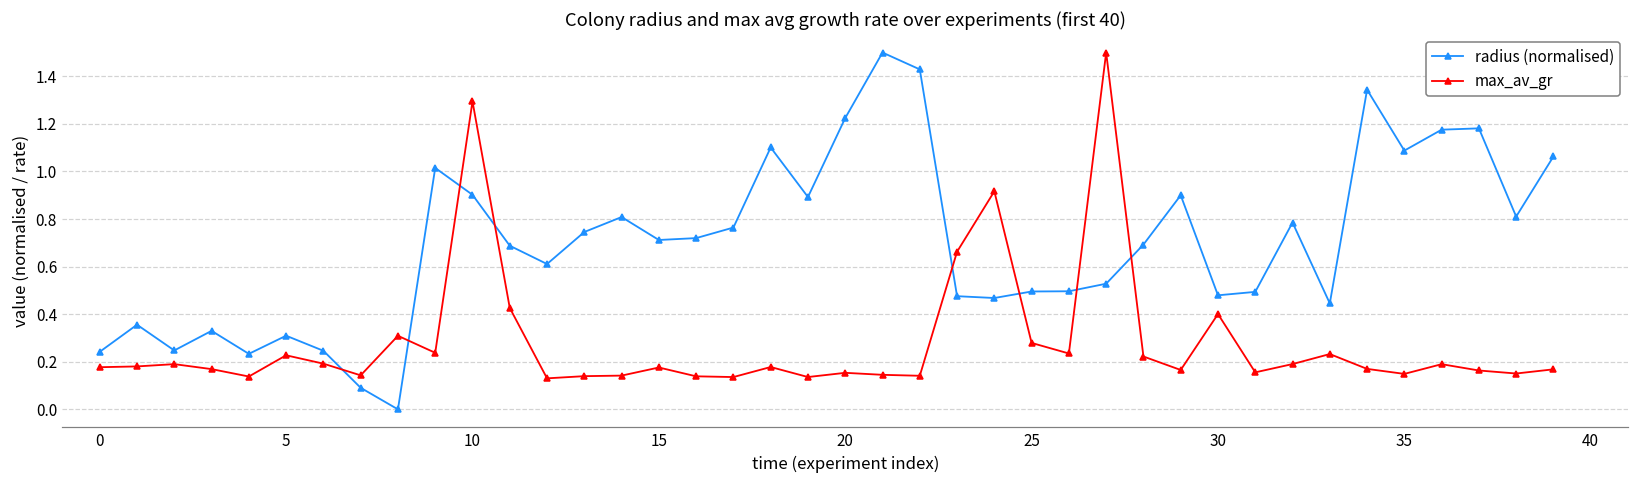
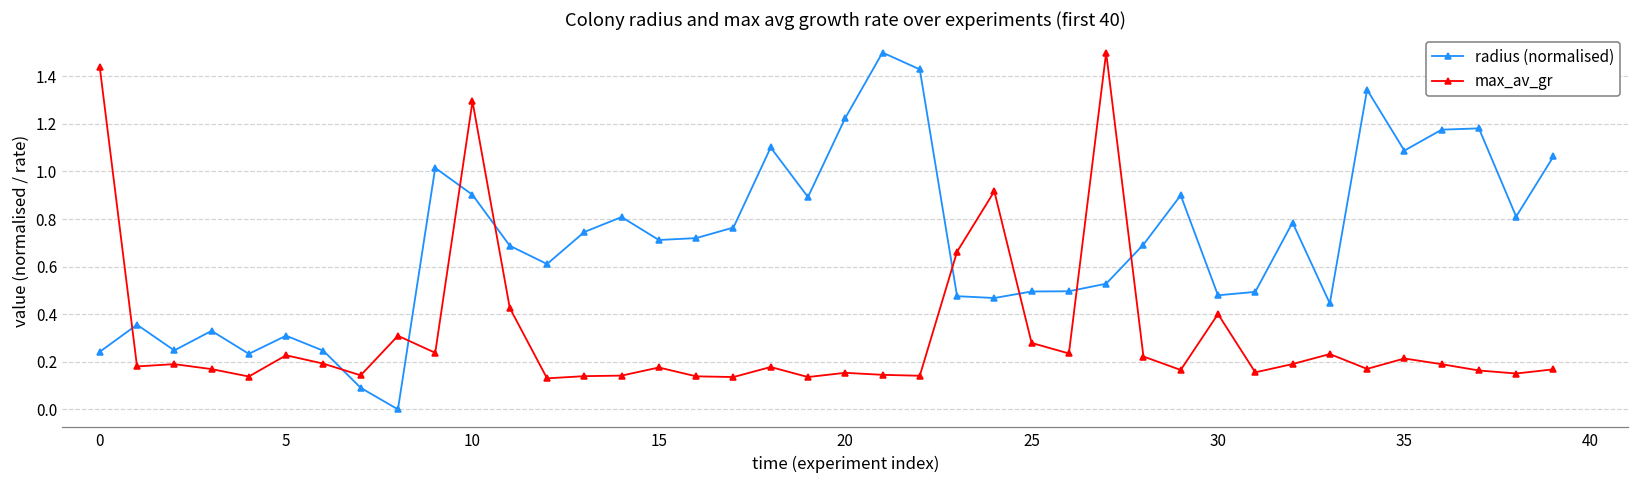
  {
    "radius (normalised)": {
      "0": 0.24,
      "5": 0.31,
      "10": 0.90,
      "15": 0.71,
      "20": 1.22,
      "25": 0.50,
      "30": 0.48,
      "35": 1.09
    },
    "max_av_gr": {
-     "0": 0.18,
+     "0": 1.44,
      "5": 0.23,
      "10": 1.29,
      "15": 0.18,
      "20": 0.15,
      "25": 0.28,
      "30": 0.40,
-     "35": 0.15
+     "35": 0.21
    }
  }
